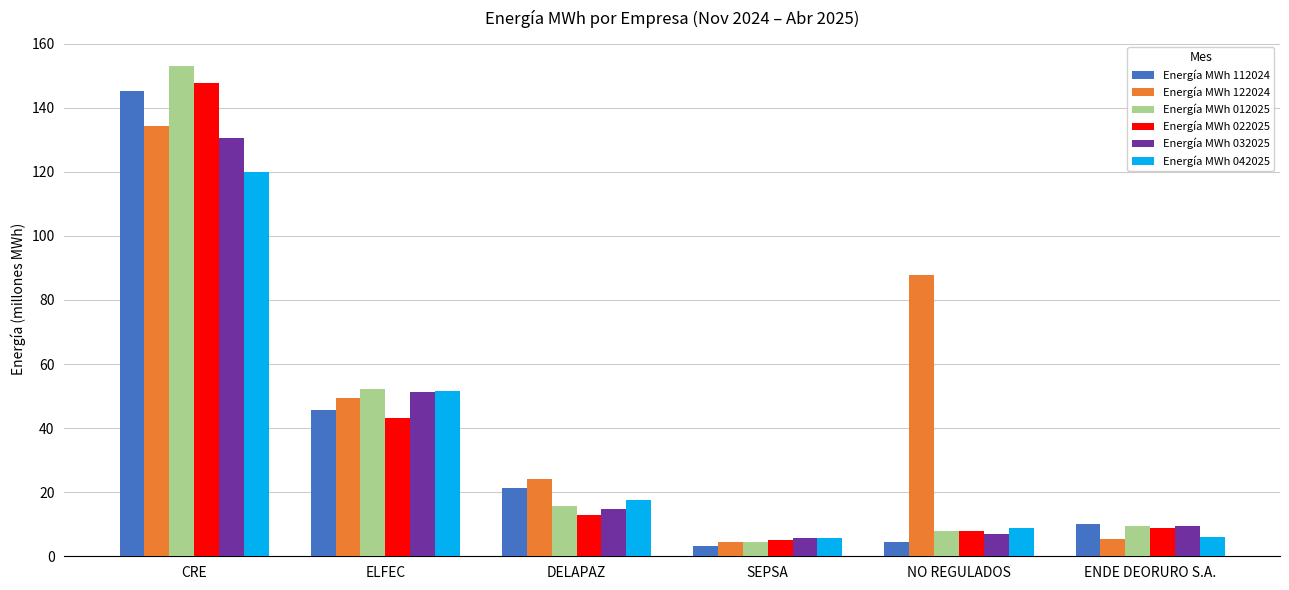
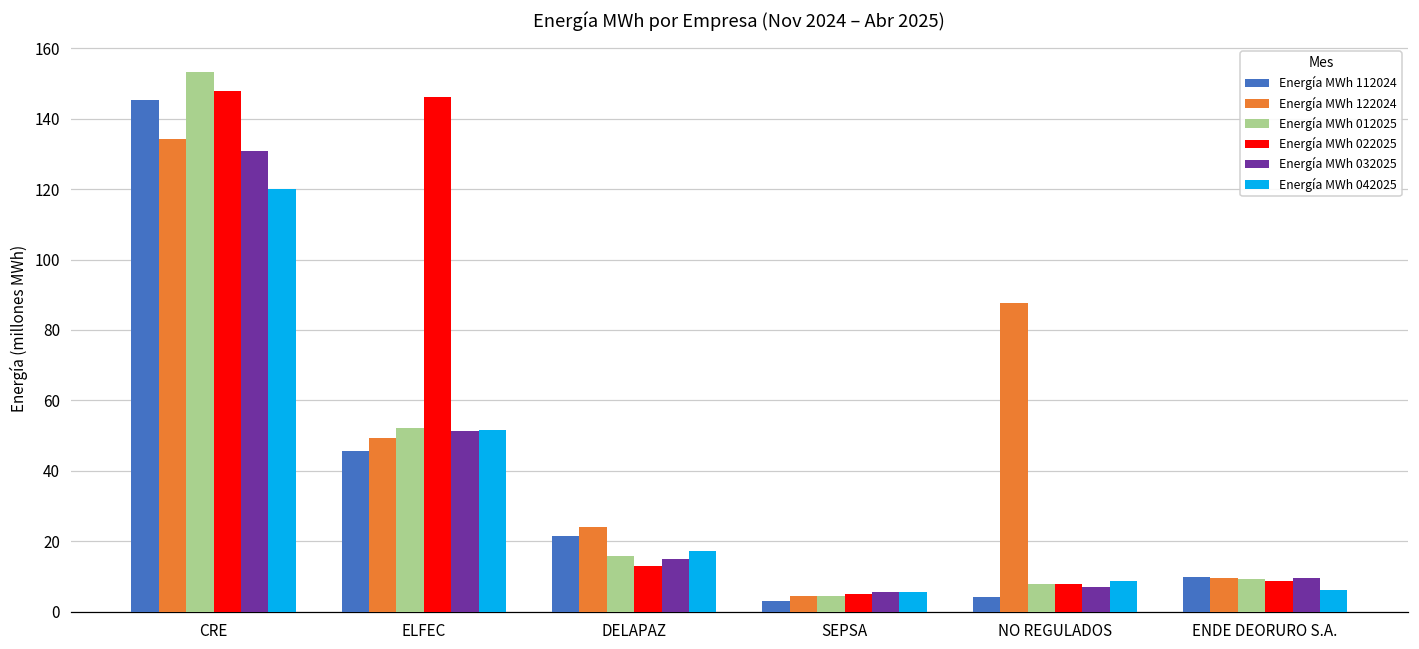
  {
    "Energía MWh 112024": {
      "CRE": 145,
      "ELFEC": 46,
      "DELAPAZ": 21,
      "SEPSA": 3,
      "NO REGULADOS": 4,
      "ENDE DEORURO S.A.": 10
    },
    "Energía MWh 122024": {
      "CRE": 134,
      "ELFEC": 49,
      "DELAPAZ": 24,
      "SEPSA": 4,
      "NO REGULADOS": 88,
-     "ENDE DEORURO S.A.": 5
+     "ENDE DEORURO S.A.": 10
    },
    "Energía MWh 012025": {
      "CRE": 153,
      "ELFEC": 52,
      "DELAPAZ": 16,
      "SEPSA": 5,
      "NO REGULADOS": 8,
      "ENDE DEORURO S.A.": 9
    },
    "Energía MWh 022025": {
      "CRE": 148,
-     "ELFEC": 43,
+     "ELFEC": 146,
      "DELAPAZ": 13,
      "SEPSA": 5,
      "NO REGULADOS": 8,
      "ENDE DEORURO S.A.": 9
    },
    "Energía MWh 032025": {
      "CRE": 131,
      "ELFEC": 51,
      "DELAPAZ": 15,
      "SEPSA": 6,
      "NO REGULADOS": 7,
      "ENDE DEORURO S.A.": 10
    },
    "Energía MWh 042025": {
      "CRE": 120,
      "ELFEC": 52,
      "DELAPAZ": 17,
      "SEPSA": 6,
      "NO REGULADOS": 9,
      "ENDE DEORURO S.A.": 6
    }
  }
